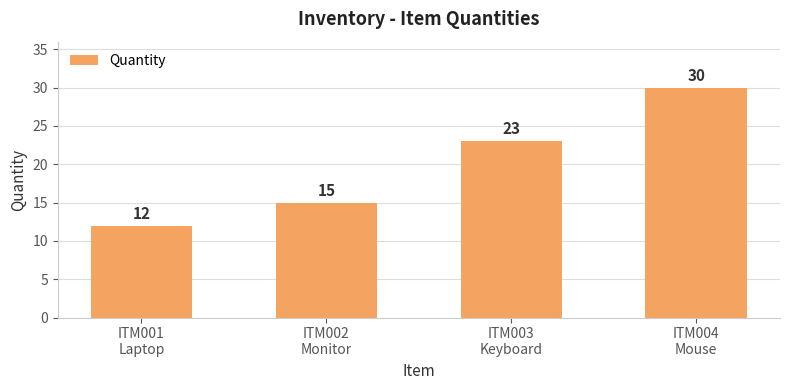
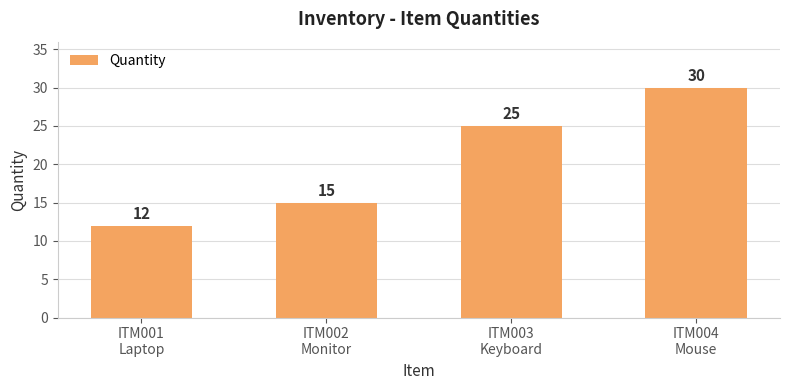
  {
    "ITM001 Laptop": 12,
    "ITM002 Monitor": 15,
-   "ITM003 Keyboard": 23,
+   "ITM003 Keyboard": 25,
    "ITM004 Mouse": 30
  }
